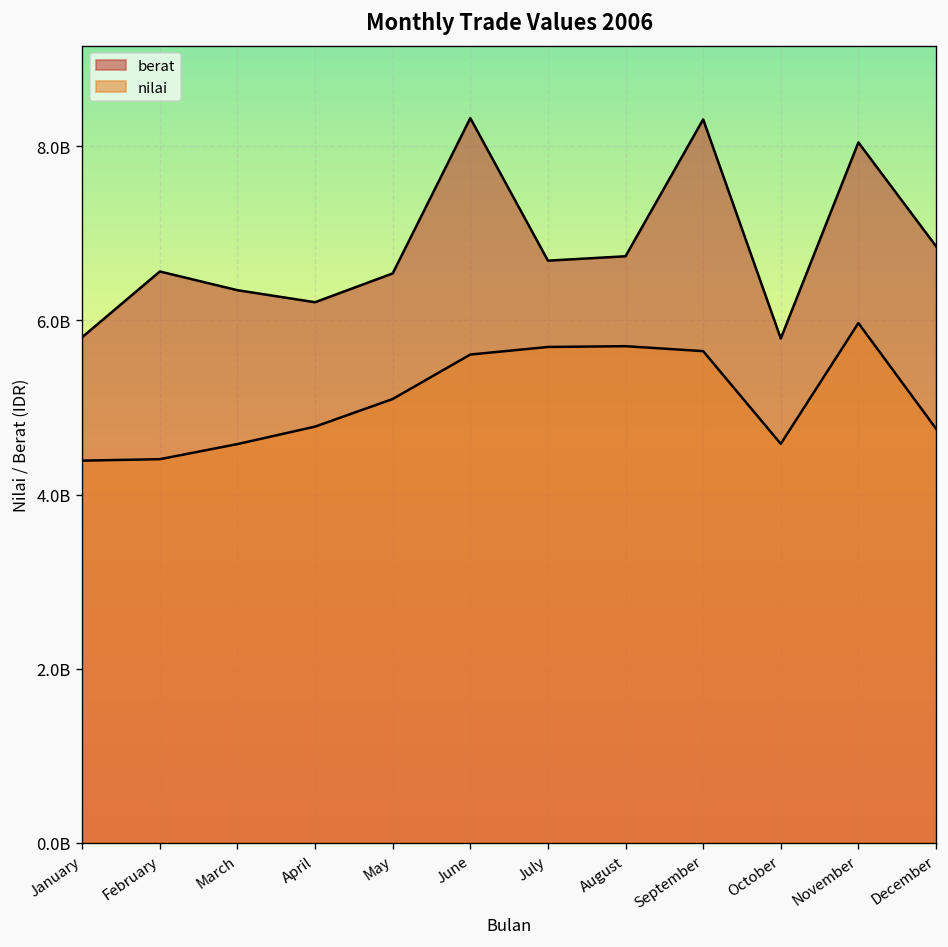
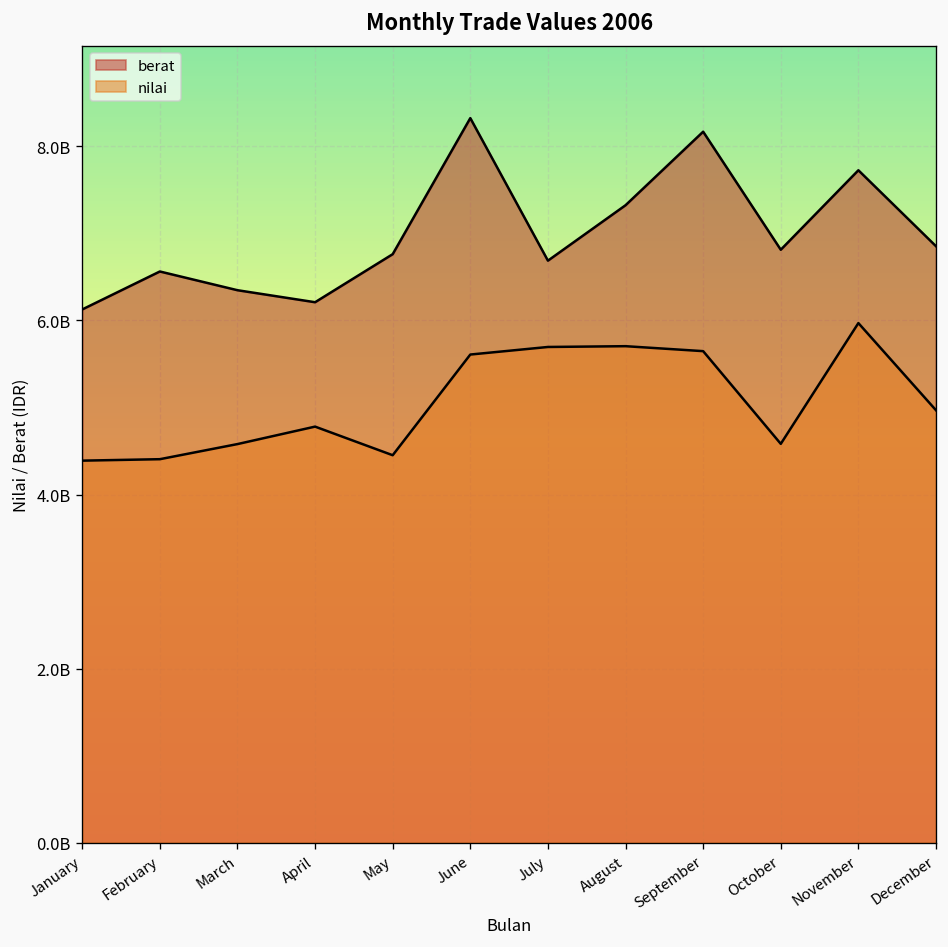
  {
    "berat": {
-     "January": 5800000000,
+     "January": 6100000000,
      "February": 6600000000,
      "March": 6300000000,
      "April": 6200000000,
-     "May": 6500000000,
+     "May": 6800000000,
      "June": 8300000000,
      "July": 6700000000,
-     "August": 6700000000,
-     "September": 8300000000,
-     "October": 5800000000,
-     "November": 8000000000,
+     "August": 7300000000,
+     "September": 8200000000,
+     "October": 6800000000,
+     "November": 7700000000,
      "December": 6900000000
    },
    "nilai": {
      "January": 4400000000,
      "February": 4400000000,
      "March": 4600000000,
      "April": 4800000000,
-     "May": 5100000000,
+     "May": 4500000000,
      "June": 5600000000,
      "July": 5700000000,
      "August": 5700000000,
      "September": 5600000000,
      "October": 4600000000,
      "November": 6000000000,
-     "December": 4800000000
+     "December": 5000000000
    }
  }
